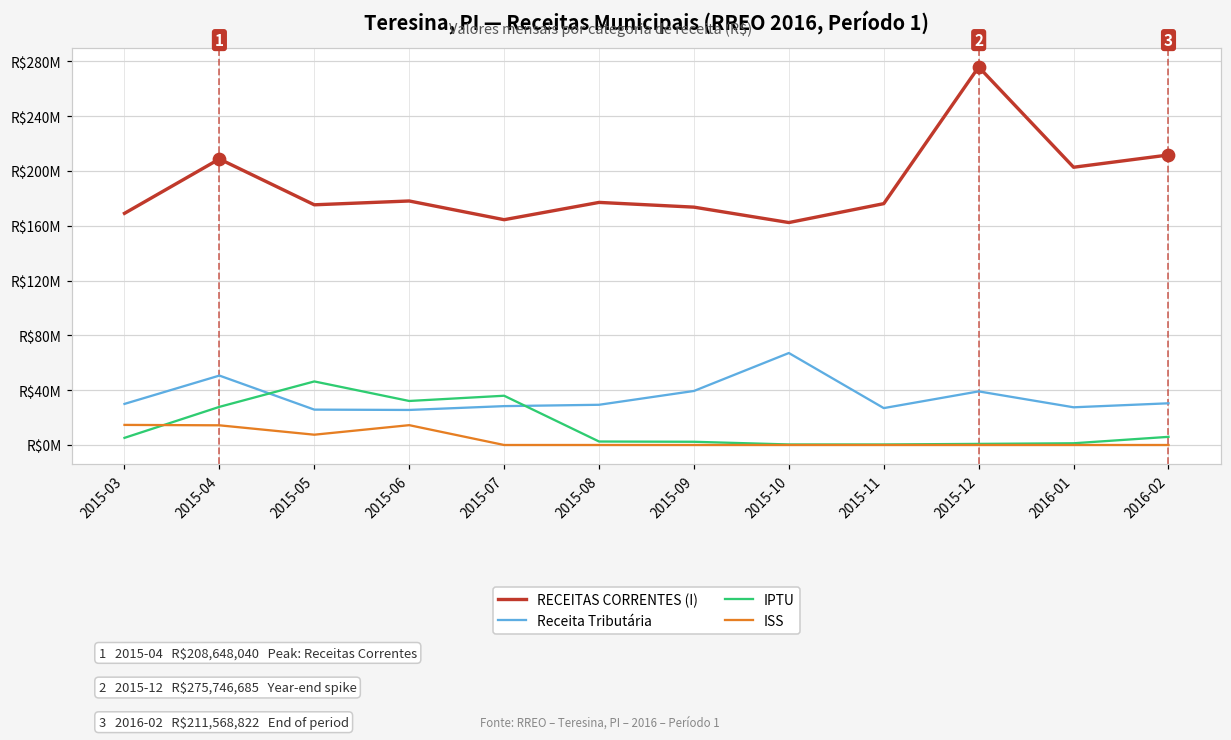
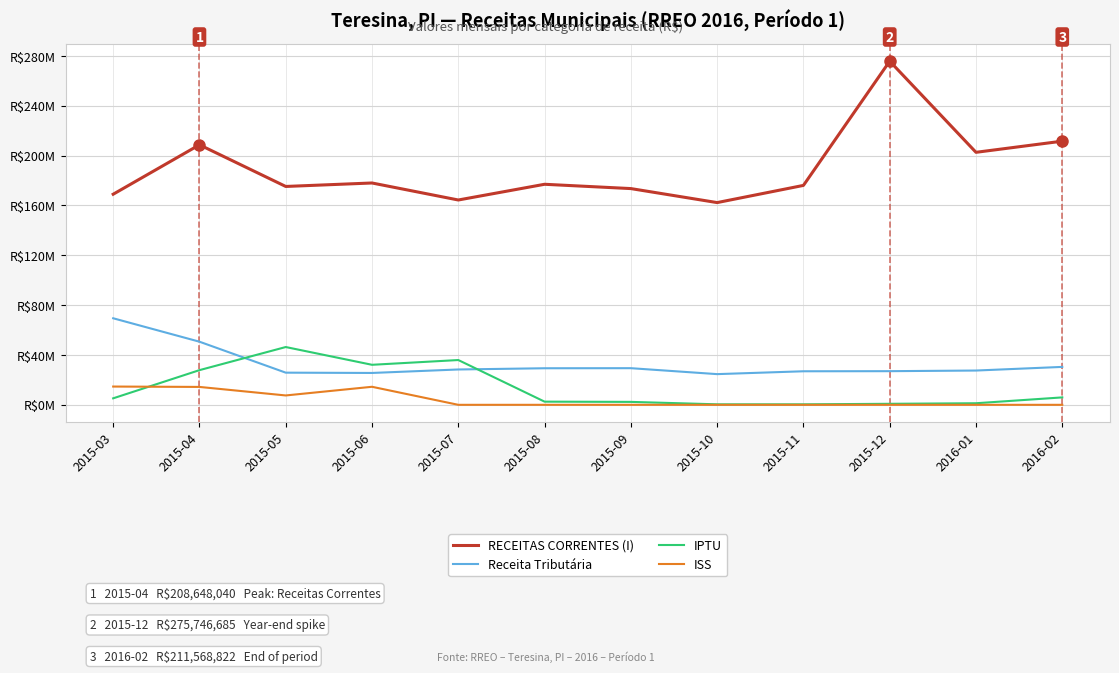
  {
    "Receita Tributária": {
-     "2015-03": "R$30000000",
+     "2015-03": "R$69000000",
      "2015-04": "R$51000000",
      "2015-05": "R$26000000",
      "2015-06": "R$26000000",
      "2015-07": "R$28000000",
      "2015-08": "R$29000000",
-     "2015-09": "R$39000000",
-     "2015-10": "R$67000000",
+     "2015-09": "R$29000000",
+     "2015-10": "R$25000000",
      "2015-11": "R$27000000",
-     "2015-12": "R$39000000",
+     "2015-12": "R$27000000",
      "2016-01": "R$28000000",
      "2016-02": "R$30000000"
    },
    "IPTU": {
      "2015-03": "R$5000000",
      "2015-04": "R$28000000",
      "2015-05": "R$46000000",
      "2015-06": "R$32000000",
      "2015-07": "R$36000000",
      "2015-08": "R$3000000",
      "2015-09": "R$2000000",
      "2016-02": "R$6000000"
    },
    "ISS": {
      "2015-03": "R$15000000",
      "2015-04": "R$14000000",
      "2015-05": "R$8000000",
      "2015-06": "R$14000000",
      "2015-07": "R$0",
      "2015-08": "R$0",
      "2015-09": "R$0",
      "2016-02": "R$0"
    }
  }
